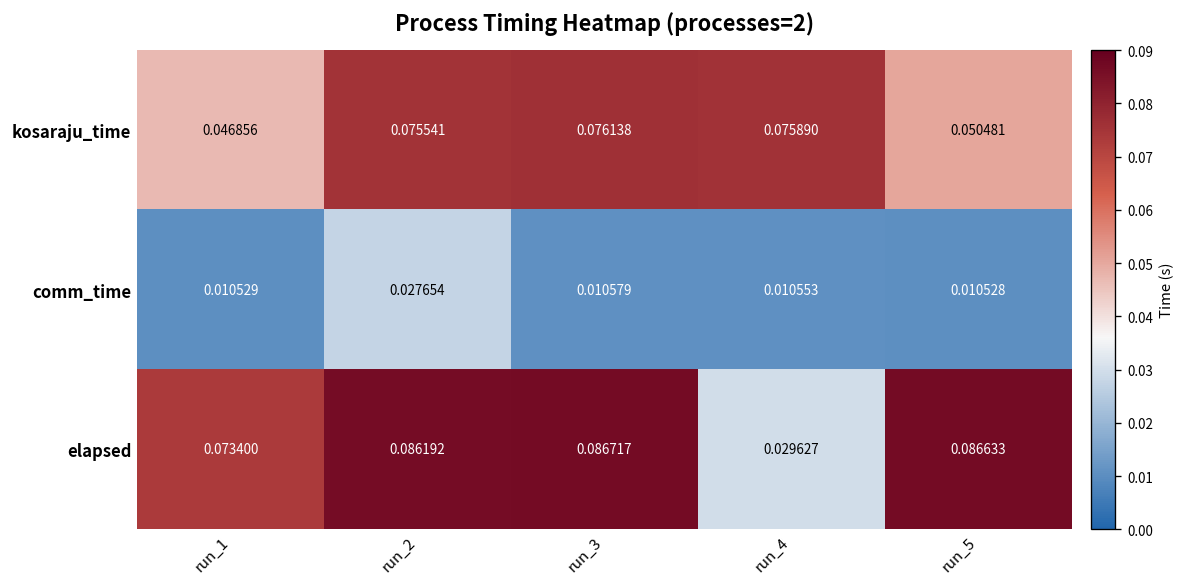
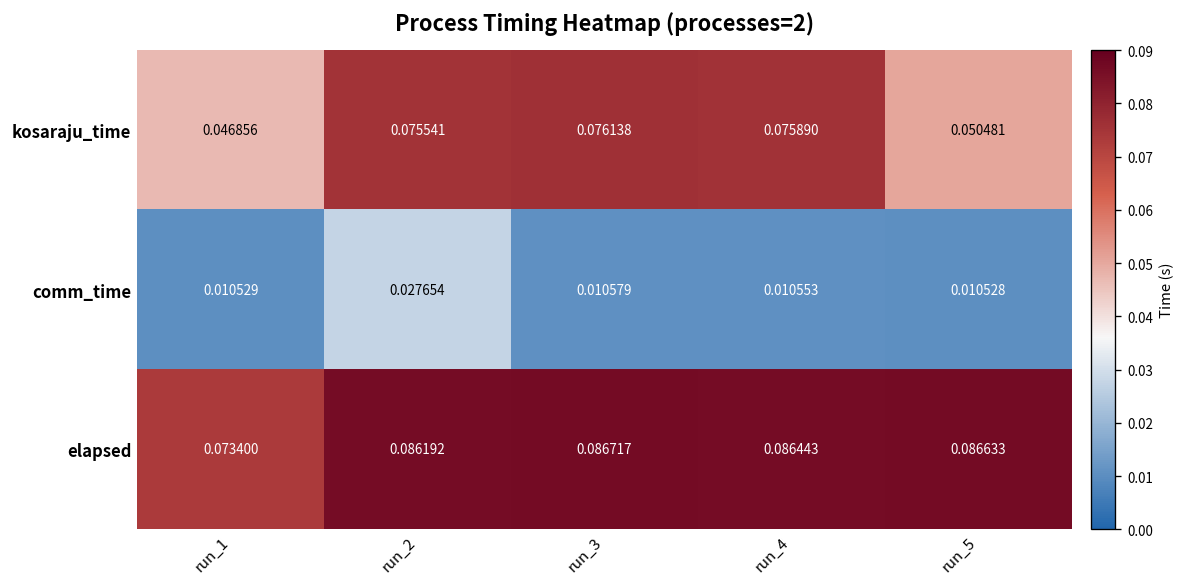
  {
    "kosaraju_time": {
      "run_1": 0.046856,
      "run_2": 0.075541,
      "run_3": 0.076138,
      "run_4": 0.075890,
      "run_5": 0.050481
    },
    "comm_time": {
      "run_1": 0.010529,
      "run_2": 0.027654,
      "run_3": 0.010579,
      "run_4": 0.010553,
      "run_5": 0.010528
    },
    "elapsed": {
      "run_1": 0.073400,
      "run_2": 0.086192,
      "run_3": 0.086717,
-     "run_4": 0.029627,
+     "run_4": 0.086443,
      "run_5": 0.086633
    }
  }
